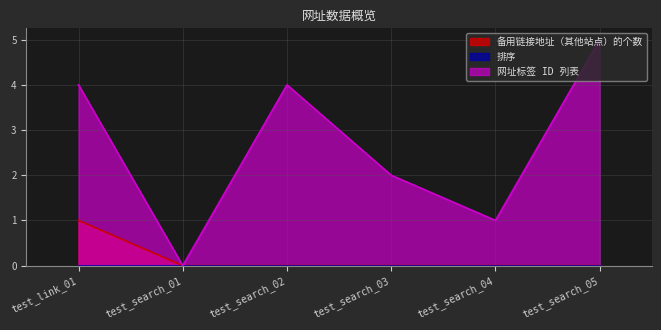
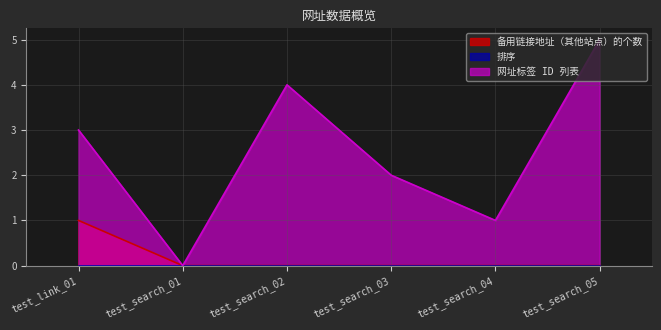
  {
    "备用链接地址（其他站点）的个数": {
      "test_link_01": 1
    },
    "排序": {
      "test_link_01": 0
    },
    "网址标签 ID 列表": {
-     "test_link_01": 4,
+     "test_link_01": 3,
      "test_search_02": 4,
      "test_search_03": 2,
      "test_search_04": 1
    }
  }
